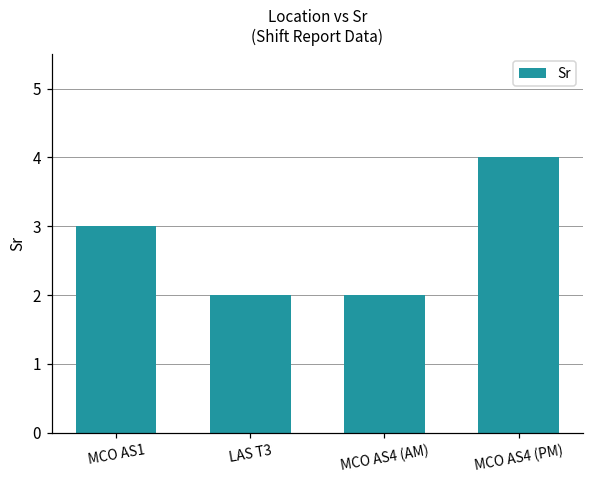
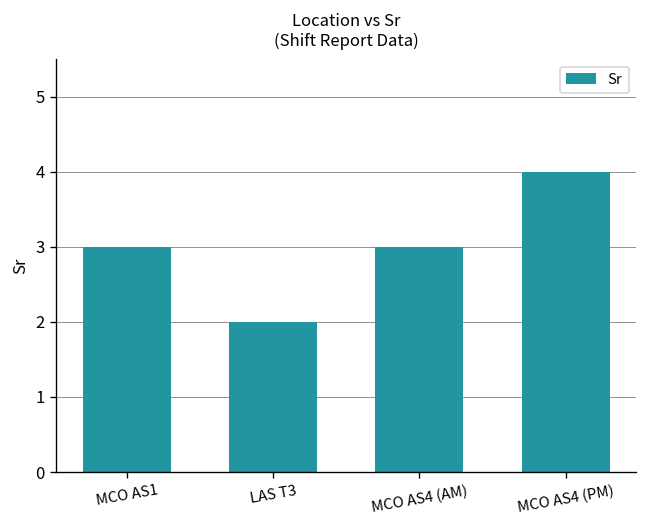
  {
    "MCO AS1": 3,
    "LAS T3": 2,
-   "MCO AS4 (AM)": 2,
+   "MCO AS4 (AM)": 3,
    "MCO AS4 (PM)": 4
  }
